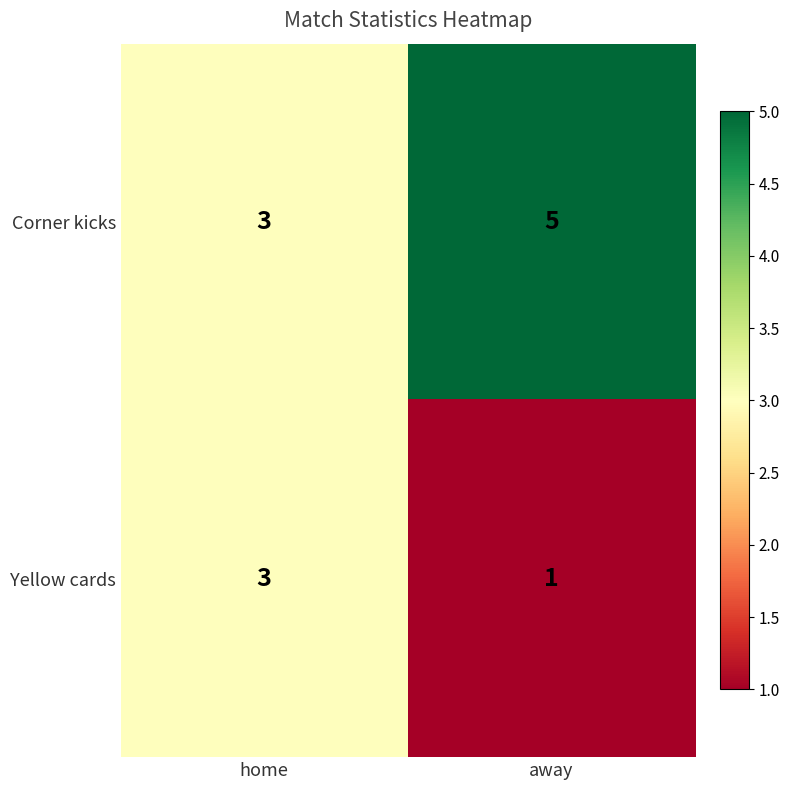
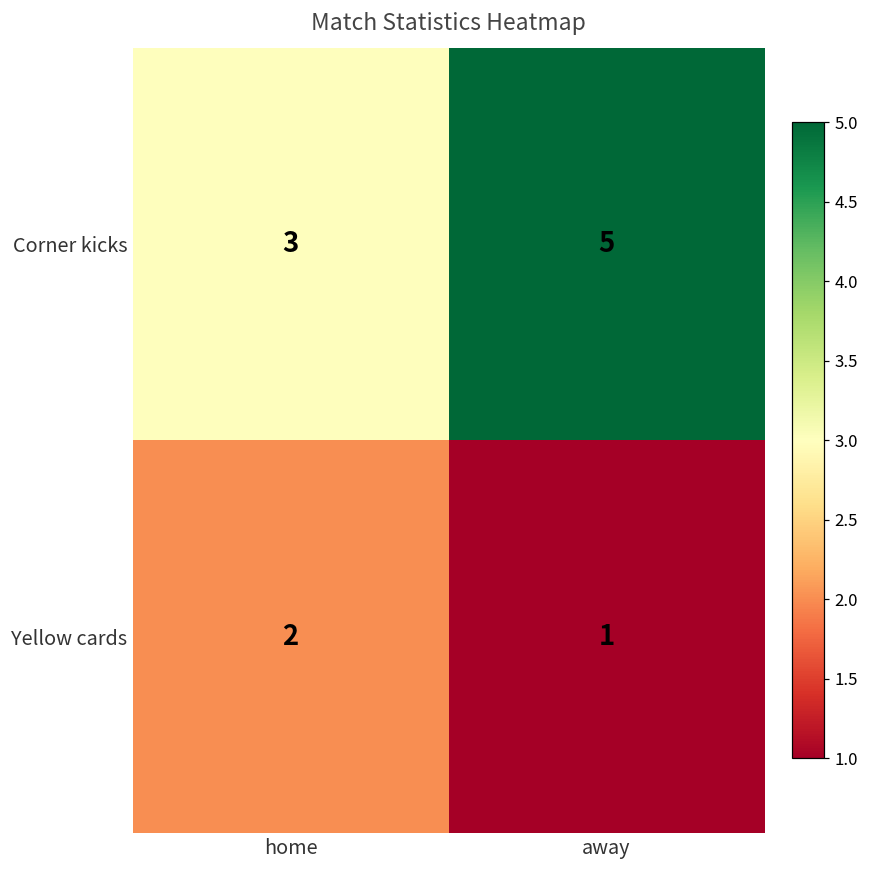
  {
    "Corner kicks": {
      "home": 3,
      "away": 5
    },
    "Yellow cards": {
-     "home": 3,
+     "home": 2,
      "away": 1
    }
  }
